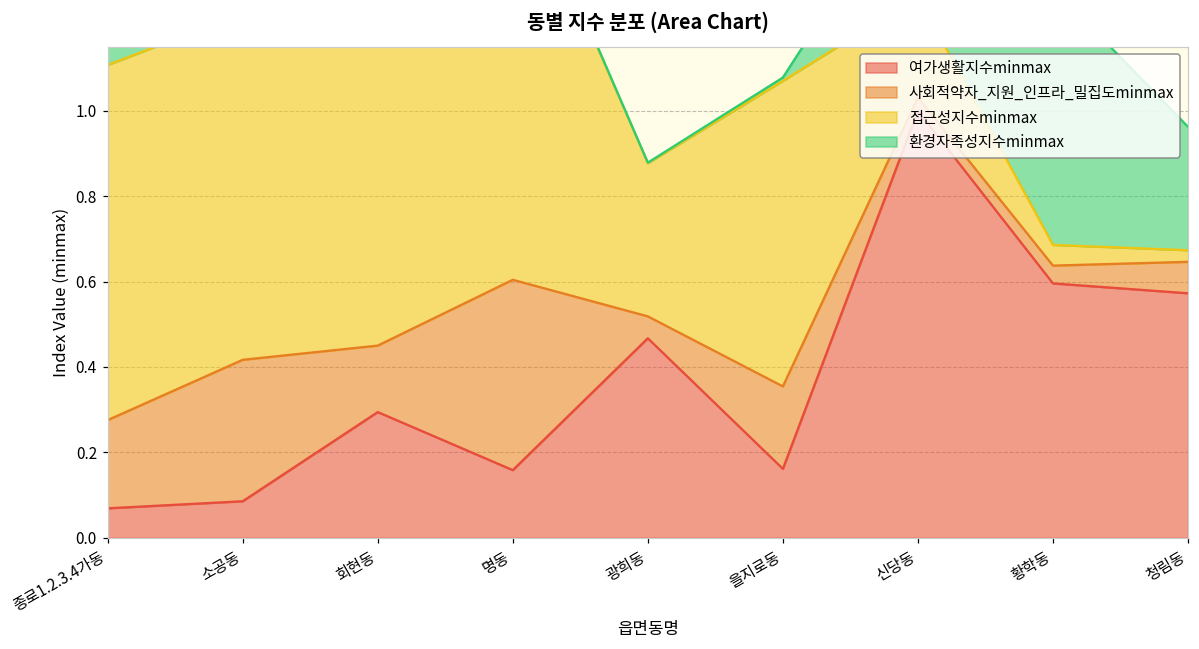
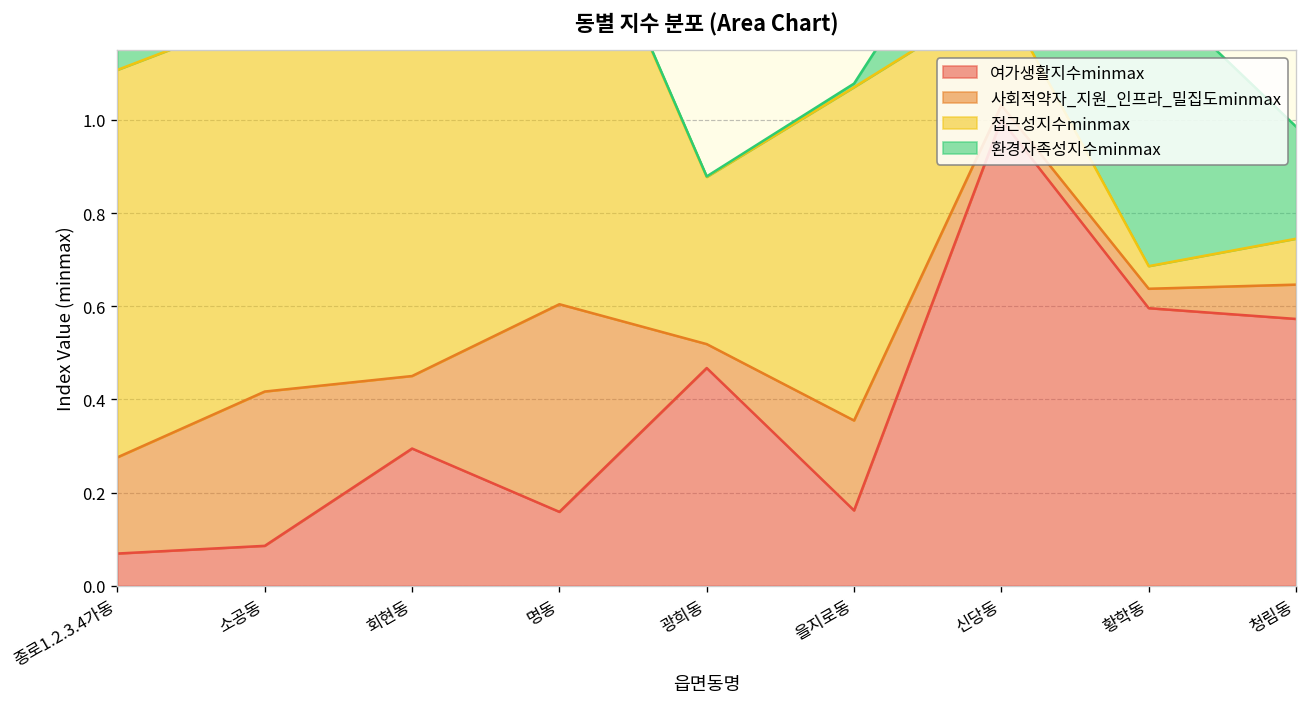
  {
    "접근성지수minmax": {
      "종로1.2.3.4가동": 0.83,
      "을지로동": 0.72,
      "황학동": 0.05,
-     "청림동": 0.03
+     "청림동": 0.10
    },
    "환경자족성지수minmax": {
      "을지로동": 0.01,
-     "청림동": 0.29
+     "청림동": 0.24
    }
  }
